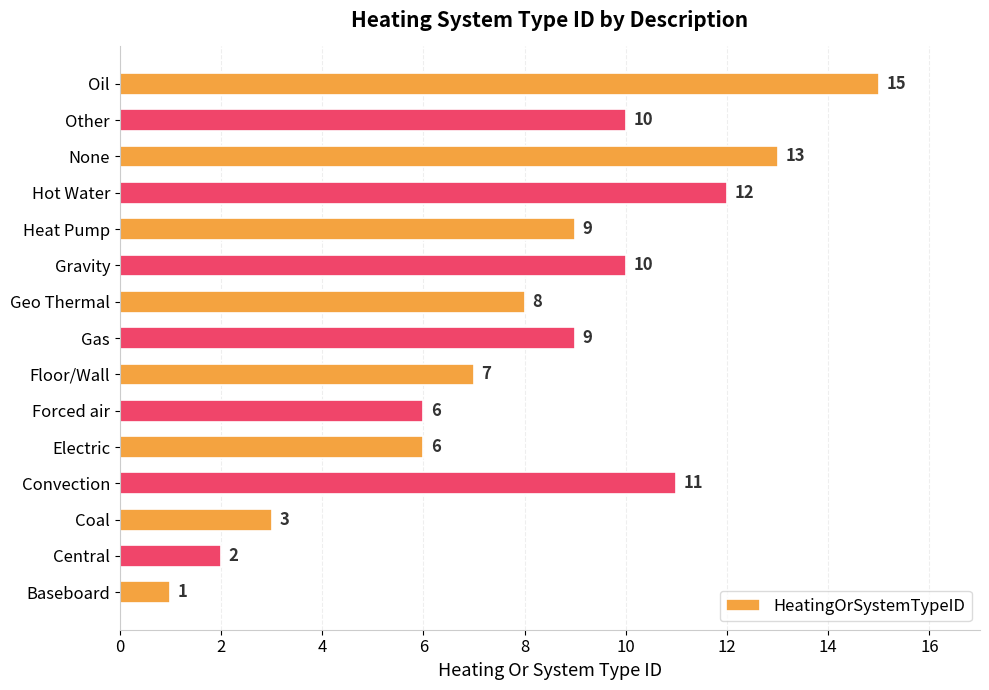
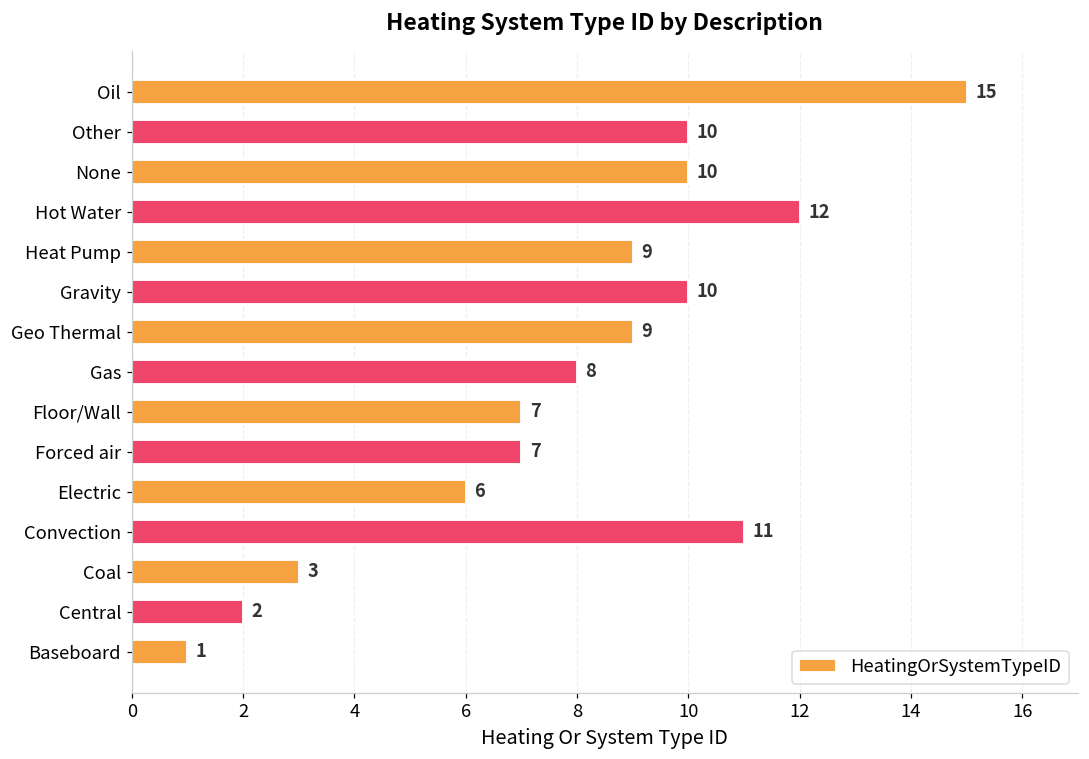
  {
    "Oil": 15,
    "Other": 10,
-   "None": 13,
+   "None": 10,
    "Hot Water": 12,
    "Heat Pump": 9,
    "Gravity": 10,
-   "Geo Thermal": 8,
-   "Gas": 9,
+   "Geo Thermal": 9,
+   "Gas": 8,
    "Floor/Wall": 7,
-   "Forced air": 6,
+   "Forced air": 7,
    "Electric": 6,
    "Convection": 11,
    "Coal": 3,
    "Central": 2,
    "Baseboard": 1
  }
